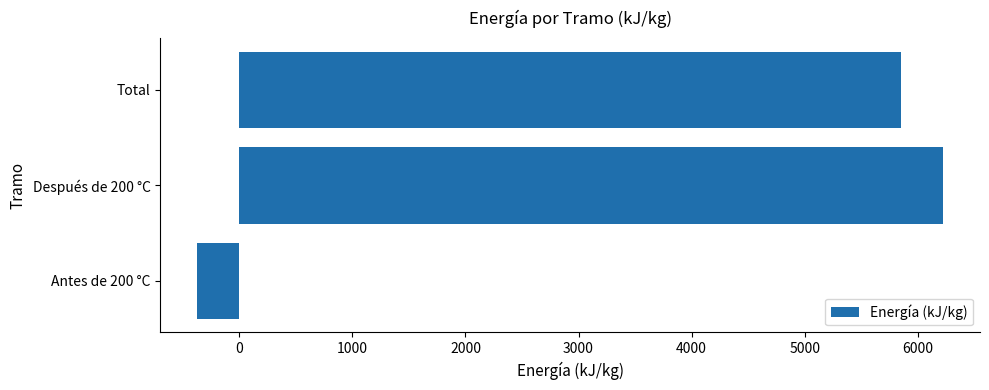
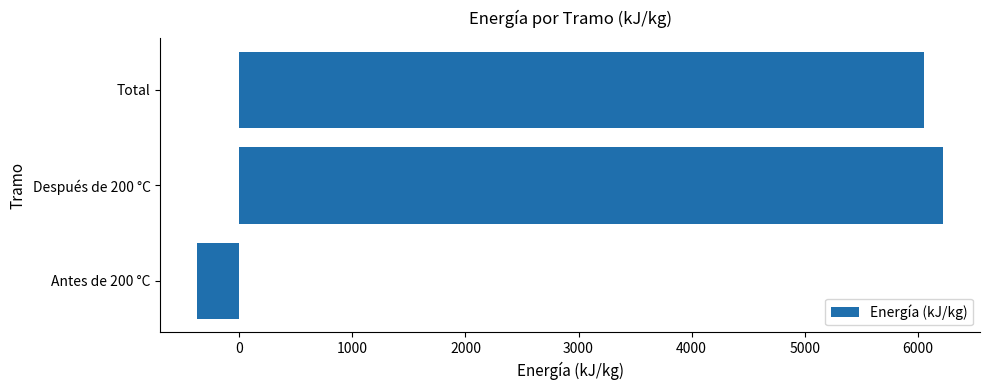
  {
-   "Total": 5850,
+   "Total": 6050,
    "Después de 200 °C": 6220,
    "Antes de 200 °C": -370
  }
